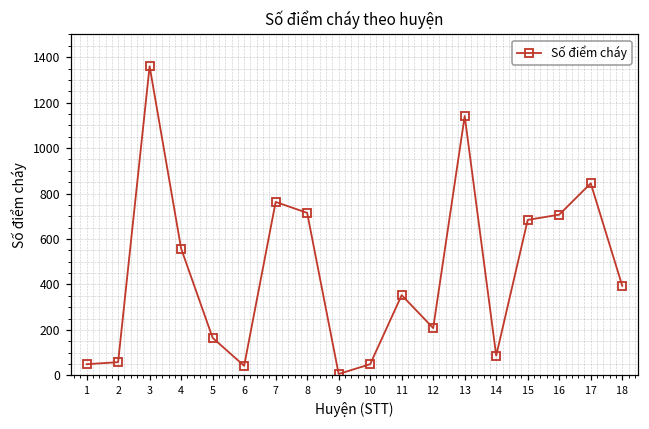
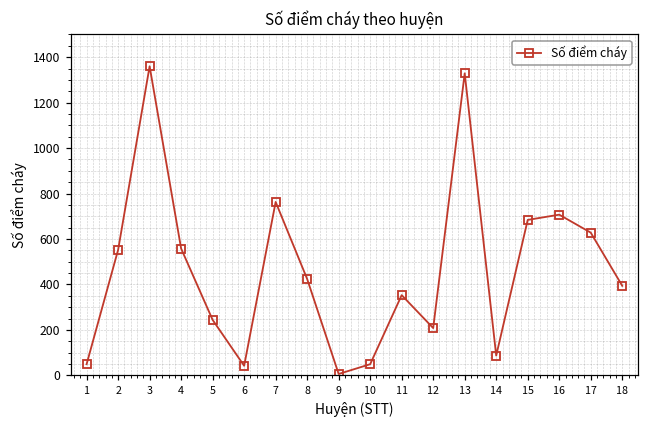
  {
    "1": 50,
-   "2": 60,
+   "2": 550,
    "3": 1360,
    "4": 560,
-   "5": 170,
+   "5": 240,
    "6": 40,
    "7": 760,
-   "8": 720,
+   "8": 420,
    "9": 10,
    "10": 50,
    "11": 350,
    "12": 210,
-   "13": 1140,
+   "13": 1330,
    "14": 90,
    "15": 680,
    "16": 710,
-   "17": 850,
+   "17": 630,
    "18": 390
  }
